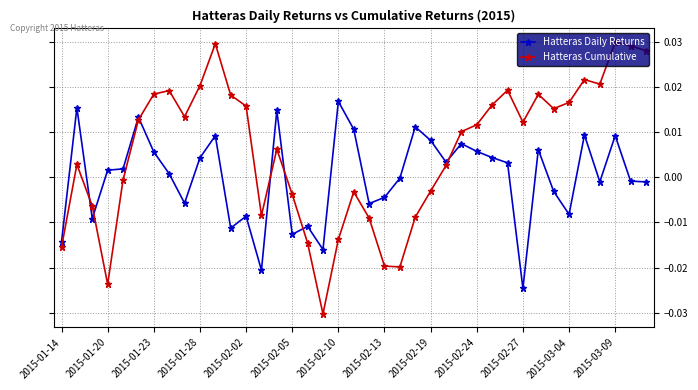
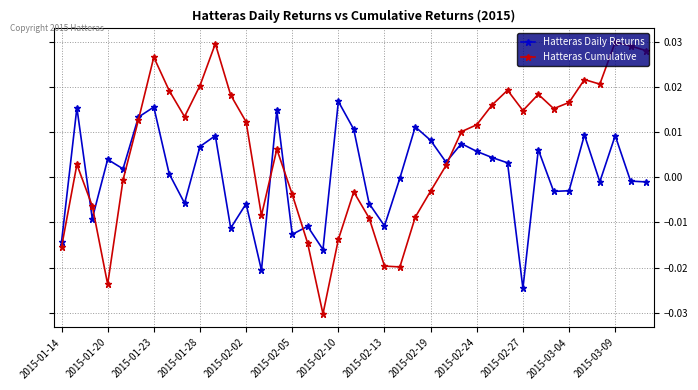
  {
    "Hatteras Daily Returns": {
      "2015-01-14": -0.014,
-     "2015-01-20": 0.002,
-     "2015-01-23": 0.006,
-     "2015-01-28": 0.004,
-     "2015-02-02": -0.009,
+     "2015-01-20": 0.004,
+     "2015-01-23": 0.016,
+     "2015-01-28": 0.007,
+     "2015-02-02": -0.006,
      "2015-02-05": -0.013,
      "2015-02-10": 0.017,
-     "2015-02-13": -0.004,
+     "2015-02-13": -0.011,
      "2015-02-19": 0.008,
      "2015-02-24": 0.006,
      "2015-02-27": -0.025,
-     "2015-03-04": -0.008,
+     "2015-03-04": -0.003,
      "2015-03-09": 0.009
    },
    "Hatteras Cumulative": {
      "2015-01-14": -0.015,
      "2015-01-20": -0.024,
-     "2015-01-23": 0.018,
+     "2015-01-23": 0.027,
      "2015-01-28": 0.020,
-     "2015-02-02": 0.016,
+     "2015-02-02": 0.012,
      "2015-02-05": -0.004,
      "2015-02-10": -0.014,
      "2015-02-13": -0.020,
      "2015-02-19": -0.003,
      "2015-02-24": 0.012,
-     "2015-02-27": 0.012,
+     "2015-02-27": 0.015,
      "2015-03-04": 0.017
    }
  }
